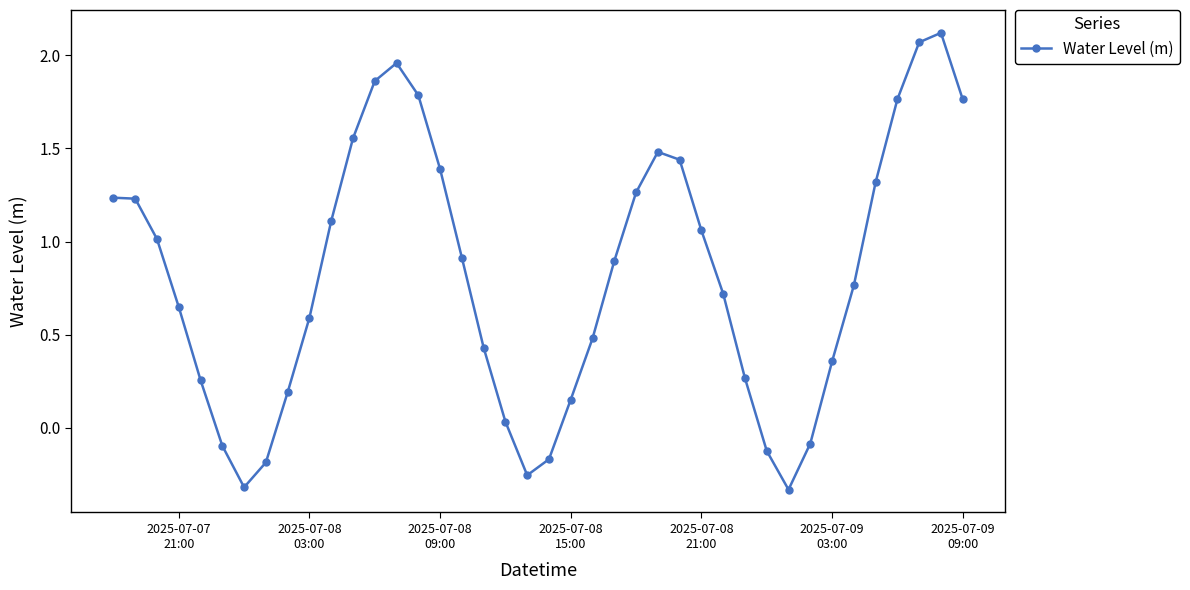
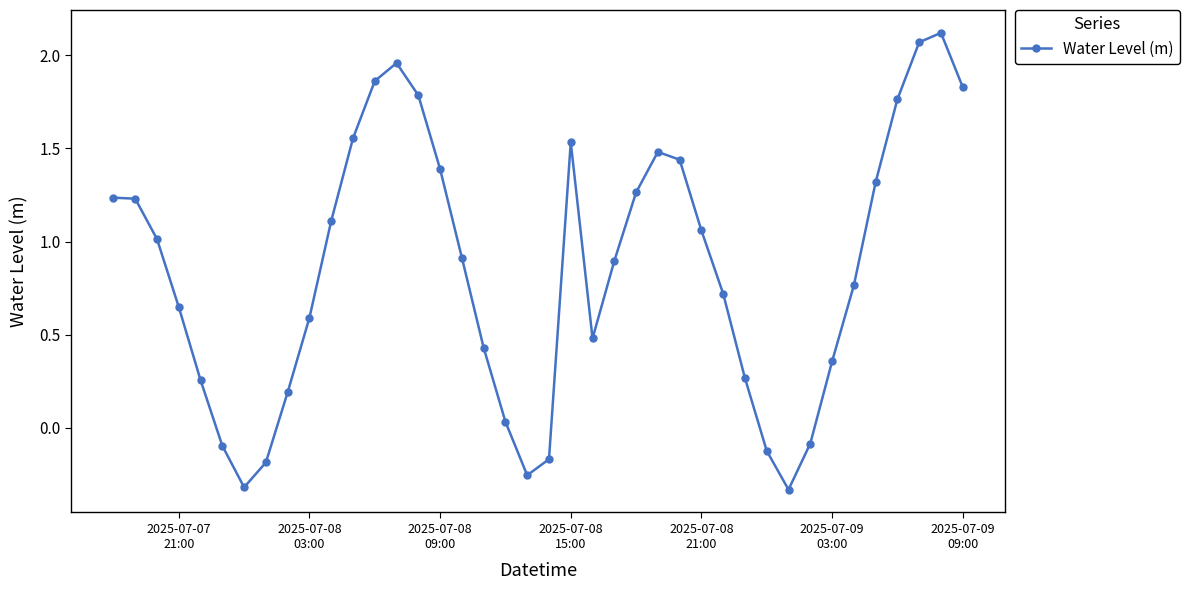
  {
    "2025-07-07 21:00": 0.65,
    "2025-07-08 03:00": 0.59,
    "2025-07-08 09:00": 1.39,
-   "2025-07-08 15:00": 0.15,
+   "2025-07-08 15:00": 1.53,
    "2025-07-08 21:00": 1.06,
    "2025-07-09 03:00": 0.36,
-   "2025-07-09 09:00": 1.76
+   "2025-07-09 09:00": 1.83
  }
